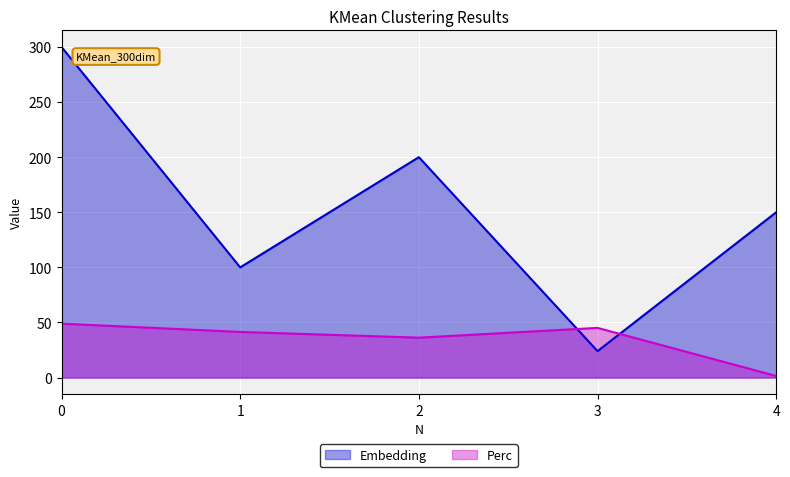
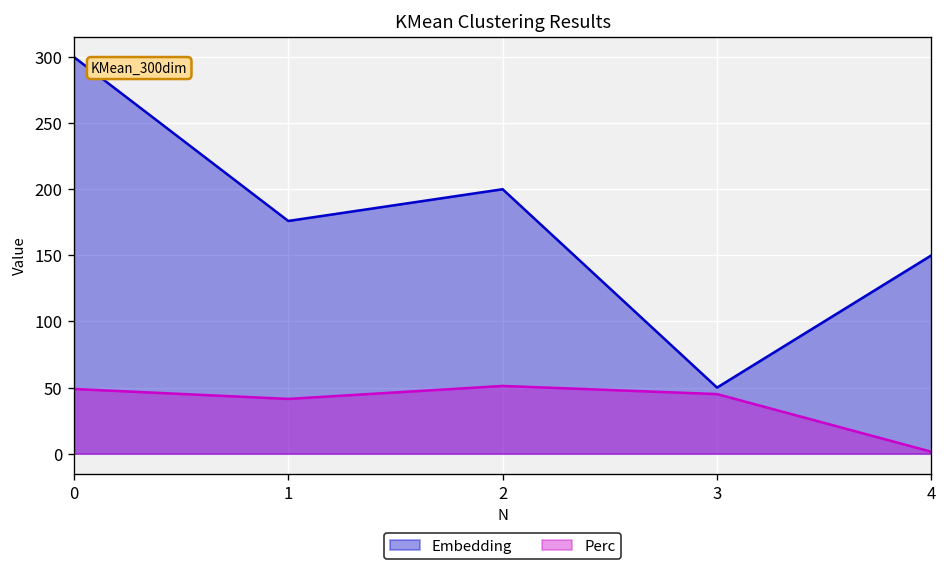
  {
    "Embedding": {
-     "1": 100,
+     "1": 176,
      "2": 200,
-     "3": 24,
+     "3": 50,
      "4": 150
    },
    "Perc": {
      "0": 49,
      "1": 41,
-     "2": 36,
+     "2": 51,
      "3": 45,
      "4": 1
    }
  }
